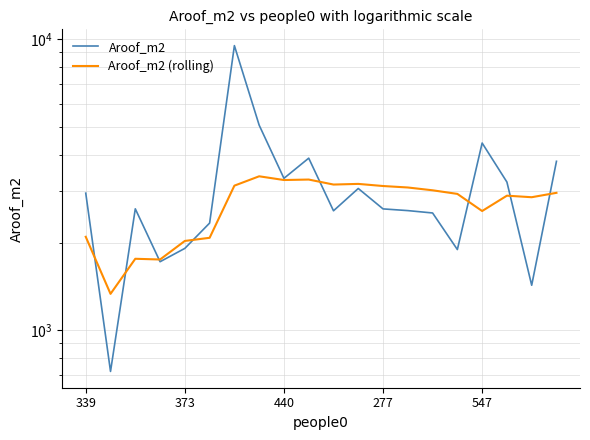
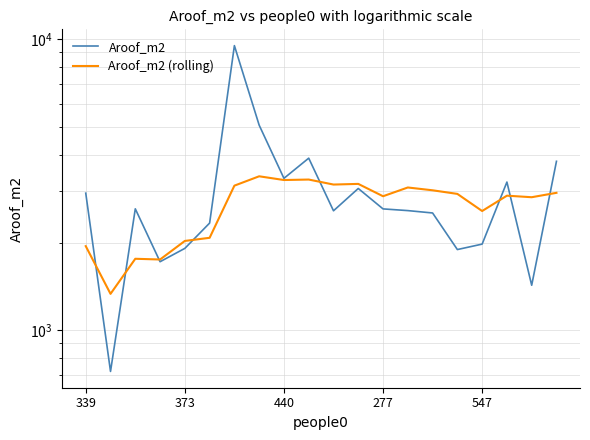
  {
    "Aroof_m2": {
      "339": 3000,
      "373": 1900,
      "277": 2600,
-     "547": 4400
+     "547": 2000
    },
    "Aroof_m2 (rolling)": {
-     "339": 2100,
+     "339": 1900,
      "373": 2000,
-     "277": 3100,
+     "277": 2900,
      "547": 2600
    }
  }
